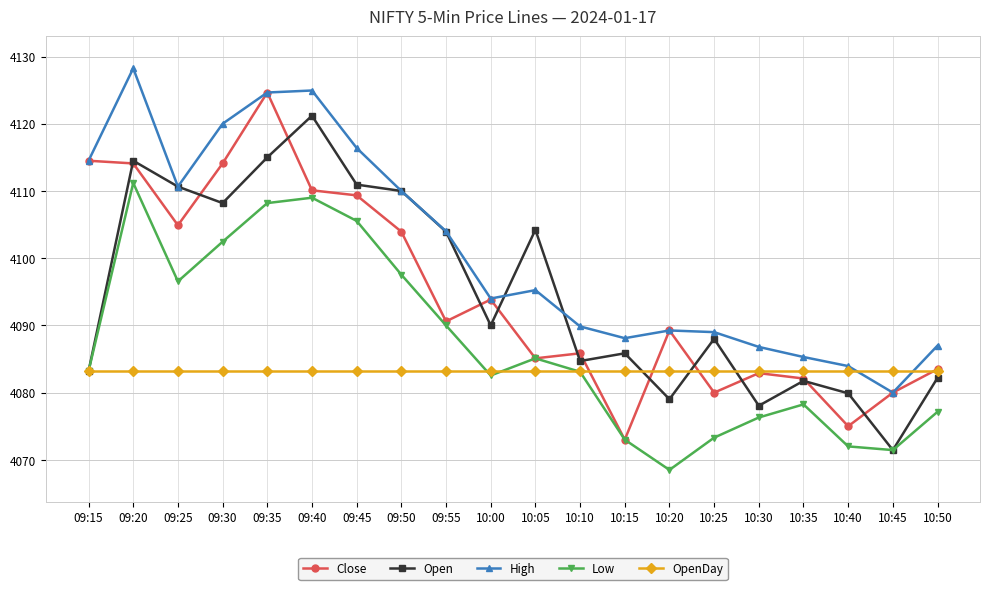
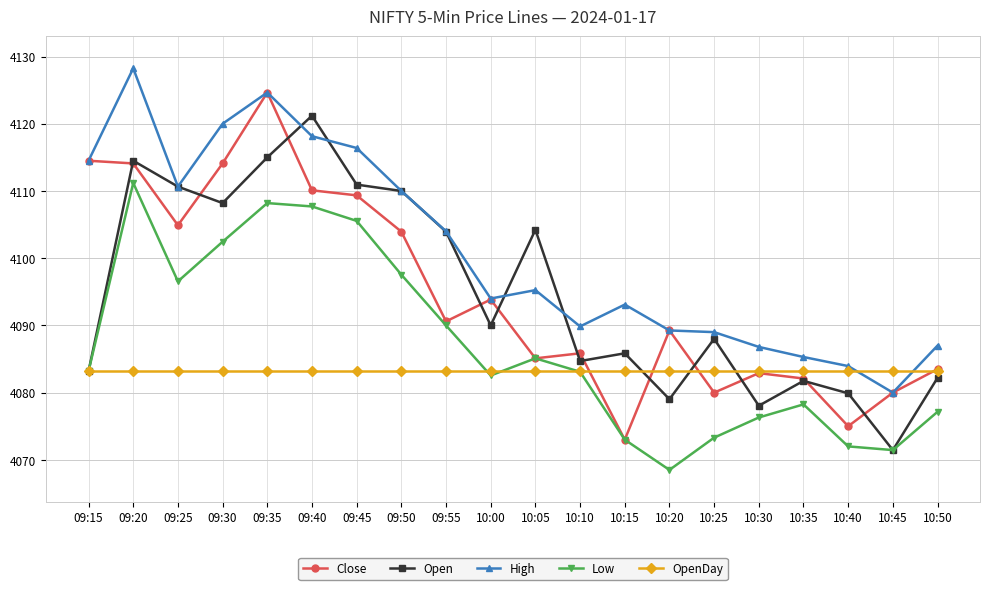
  {
    "Close": {
      "09:20": 4114,
      "09:25": 4105,
      "09:30": 4114,
      "09:40": 4110,
      "09:45": 4109,
      "09:50": 4104,
      "09:55": 4091,
      "10:10": 4086,
      "10:25": 4080,
      "10:40": 4075
    },
    "Open": {
      "09:20": 4115,
      "09:30": 4108,
      "09:35": 4115,
      "09:40": 4121,
      "09:45": 4111,
      "10:00": 4090,
      "10:05": 4104,
      "10:10": 4085,
      "10:15": 4086,
      "10:20": 4079,
      "10:25": 4088,
      "10:30": 4078,
      "10:40": 4080,
      "10:50": 4082
    },
    "High": {
      "09:20": 4128,
      "09:30": 4120,
-     "09:40": 4125,
+     "09:40": 4118,
      "09:45": 4116,
      "10:05": 4095,
      "10:10": 4090,
-     "10:15": 4088,
+     "10:15": 4093,
      "10:25": 4089,
      "10:30": 4087,
      "10:35": 4085,
      "10:40": 4084,
      "10:50": 4087
    },
    "Low": {
      "09:20": 4111,
      "09:25": 4097,
      "09:30": 4102,
      "09:35": 4108,
-     "09:40": 4109,
+     "09:40": 4108,
      "09:45": 4106,
      "09:50": 4098,
      "09:55": 4090,
      "10:00": 4083,
      "10:20": 4069,
      "10:25": 4073,
      "10:30": 4076,
      "10:35": 4078,
      "10:40": 4072,
      "10:50": 4077
    },
    "OpenDay": {
      "09:20": 4083,
      "09:25": 4083,
      "09:30": 4083,
      "09:35": 4083,
      "09:40": 4083,
      "09:45": 4083,
      "09:50": 4083,
      "09:55": 4083,
      "10:00": 4083,
      "10:05": 4083,
      "10:15": 4083,
      "10:20": 4083,
      "10:25": 4083,
      "10:35": 4083,
      "10:40": 4083,
      "10:45": 4083
    }
  }
